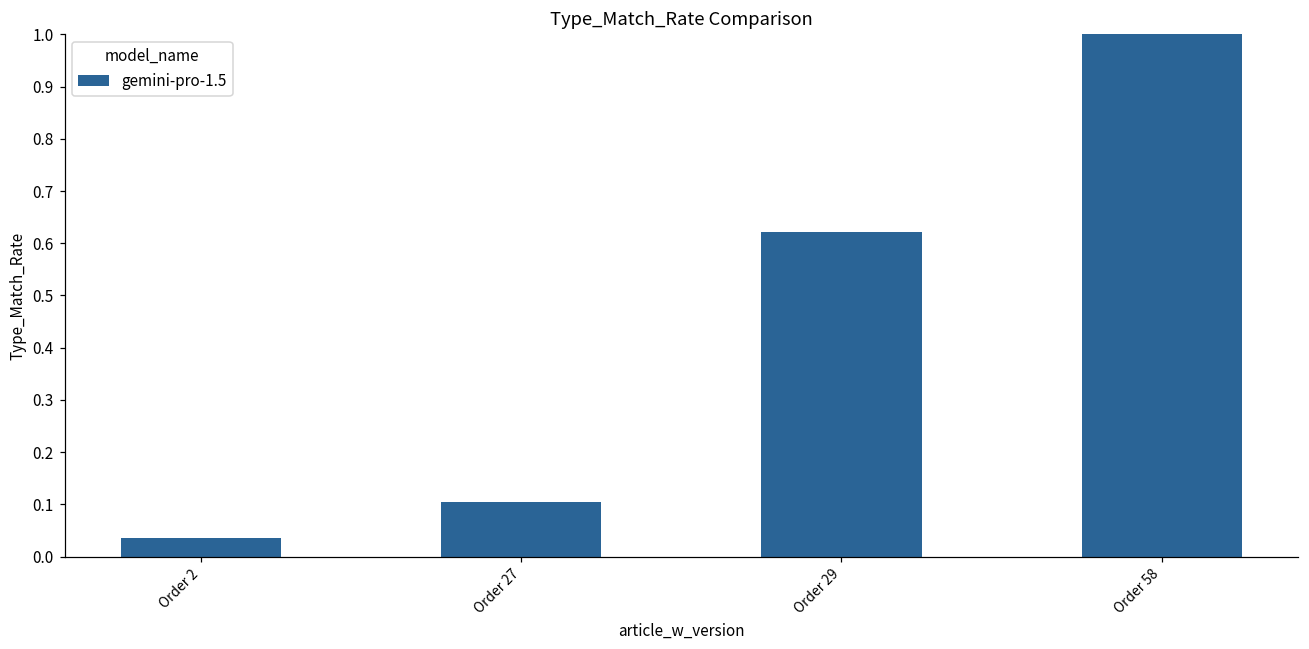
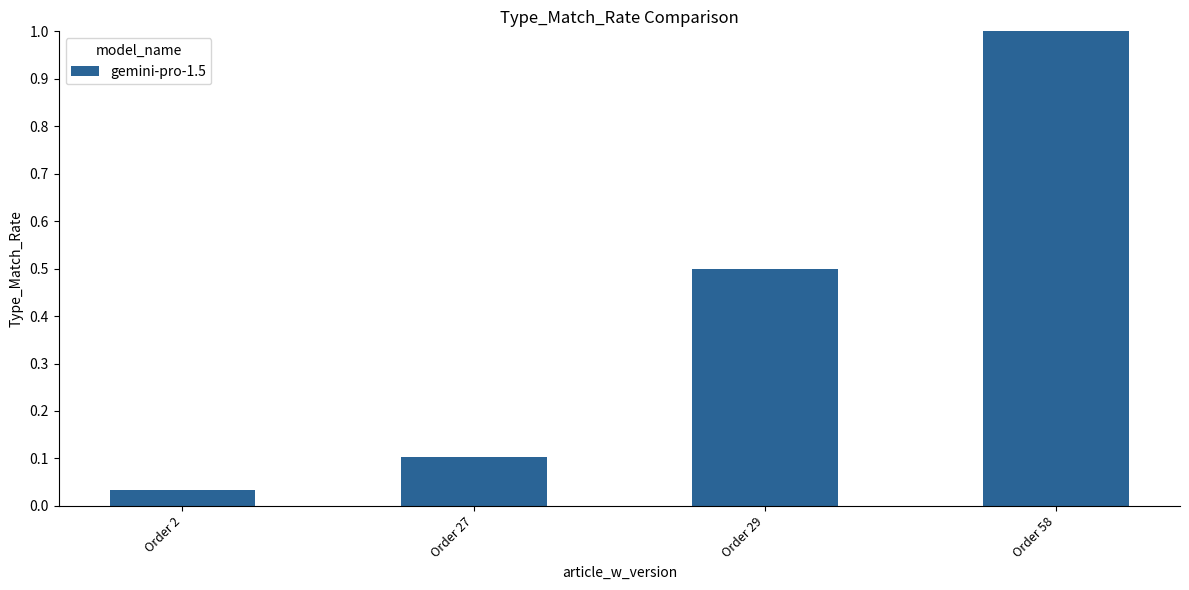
  {
    "Order 2": 0.03,
    "Order 27": 0.10,
-   "Order 29": 0.62,
+   "Order 29": 0.50,
    "Order 58": 1.00
  }
